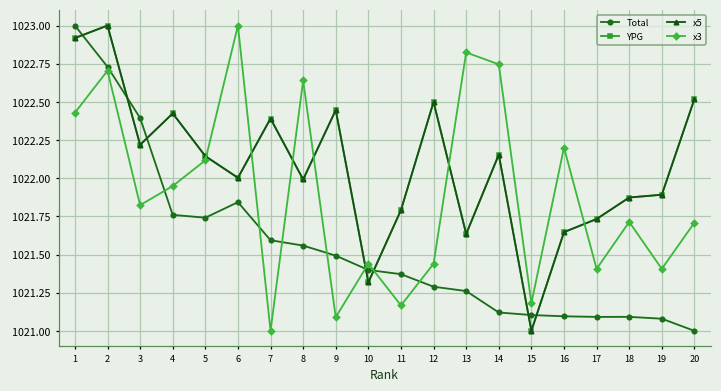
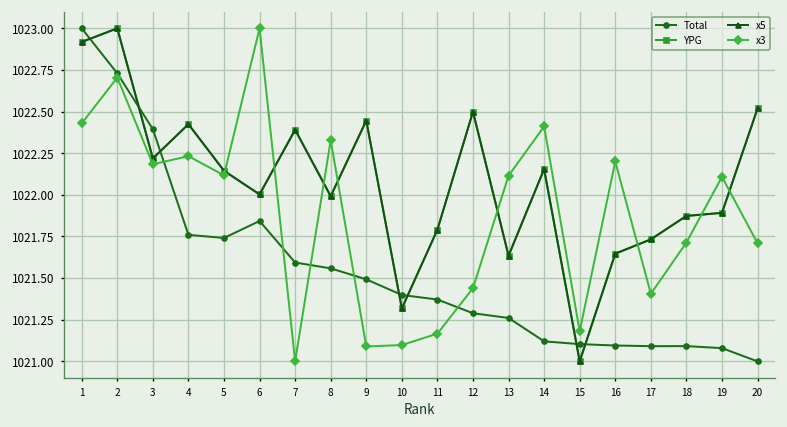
  {
    "x3": {
      "1": 1022.43,
      "2": 1022.70,
-     "3": 1021.82,
-     "4": 1021.95,
+     "3": 1022.18,
+     "4": 1022.23,
      "5": 1022.12,
      "6": 1023.00,
      "7": 1021.00,
-     "8": 1022.64,
+     "8": 1022.33,
      "9": 1021.09,
-     "10": 1021.44,
+     "10": 1021.10,
      "11": 1021.17,
      "12": 1021.44,
-     "13": 1022.82,
-     "14": 1022.75,
+     "13": 1022.11,
+     "14": 1022.41,
      "15": 1021.18,
      "16": 1022.20,
      "17": 1021.41,
      "18": 1021.71,
-     "19": 1021.41,
+     "19": 1022.11,
      "20": 1021.71
    }
  }
